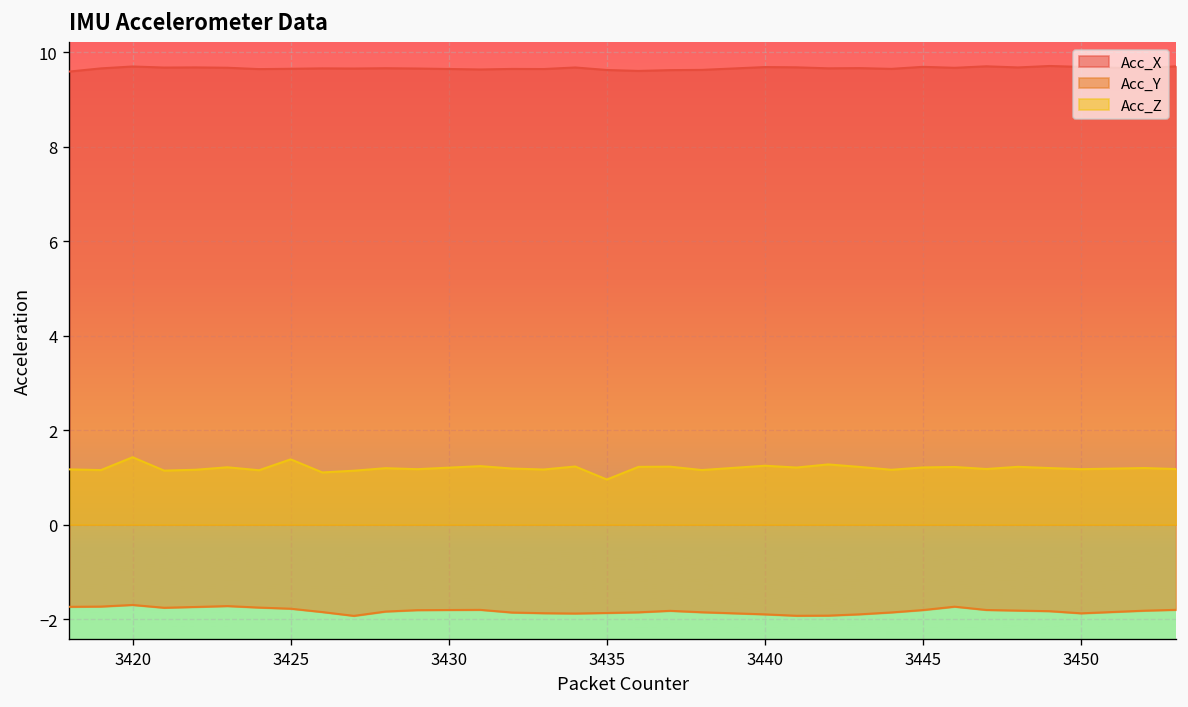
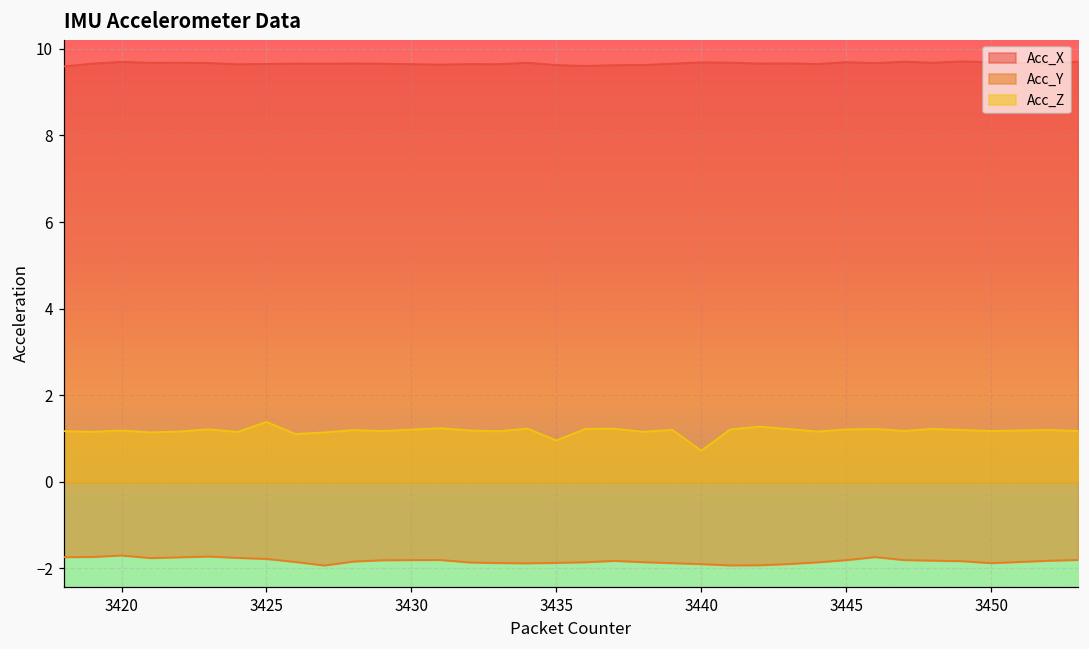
  {
    "Acc_Z": {
-     "3420": 1.4,
+     "3420": 1.2,
      "3425": 1.4,
      "3430": 1.2,
      "3435": 1.0,
-     "3440": 1.2,
+     "3440": 0.7,
      "3445": 1.2,
      "3450": 1.2
    }
  }
